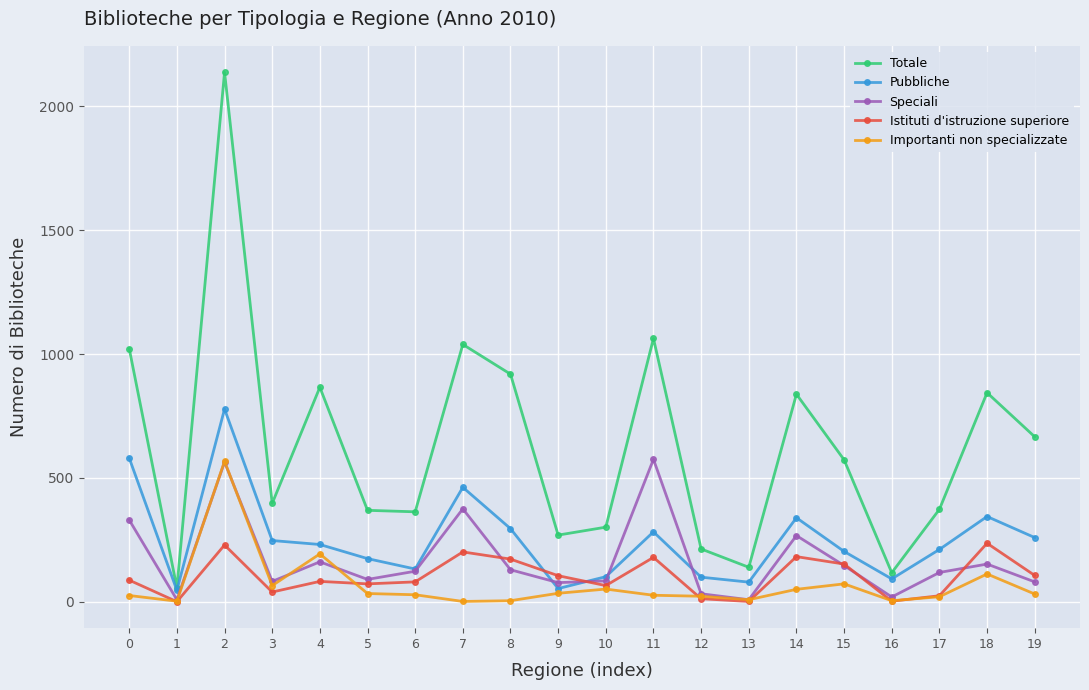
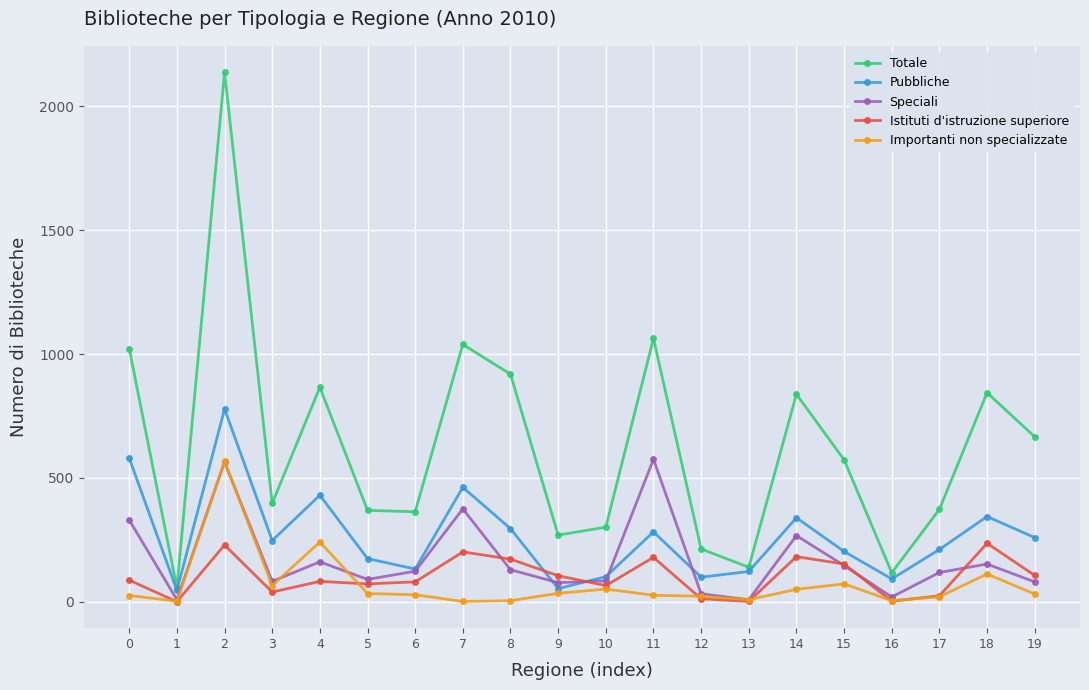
  {
    "Totale": {
      "0": 1020,
      "2": 2140,
      "3": 400,
      "4": 870,
      "5": 370,
      "6": 360,
      "7": 1040,
      "8": 920,
      "9": 270,
      "10": 300,
      "11": 1060,
      "12": 210,
      "13": 140,
      "14": 840,
      "15": 570,
      "16": 120,
      "17": 370,
      "18": 840,
      "19": 670
    },
    "Pubbliche": {
      "0": 580,
      "2": 780,
      "3": 250,
-     "4": 230,
+     "4": 430,
      "5": 170,
      "7": 460,
      "8": 300,
      "9": 50,
      "10": 100,
      "11": 280,
      "12": 100,
-     "13": 80,
+     "13": 120,
      "14": 340,
      "15": 200,
      "16": 90,
      "17": 210,
      "18": 340,
      "19": 260
    },
    "Speciali": {
      "0": 330,
      "3": 80,
      "4": 160,
      "5": 90,
      "7": 380,
      "8": 130,
      "9": 80,
      "10": 80,
      "11": 580,
      "14": 270,
      "16": 20,
      "17": 120,
      "18": 150,
      "19": 80
    },
    "Istituti d'istruzione superiore": {
      "0": 90,
      "2": 230,
      "3": 40,
      "4": 80,
      "5": 70,
      "6": 80,
      "7": 200,
      "8": 170,
      "9": 110,
      "10": 70,
      "11": 180,
      "14": 180,
      "18": 240,
      "19": 110
    },
    "Importanti non specializzate": {
      "0": 30,
      "3": 70,
-     "4": 190,
+     "4": 240,
      "5": 30,
      "6": 30,
      "7": 0,
      "8": 0,
      "9": 30,
      "10": 50,
      "11": 30,
      "14": 50,
      "15": 70,
      "18": 110,
      "19": 30
    }
  }
